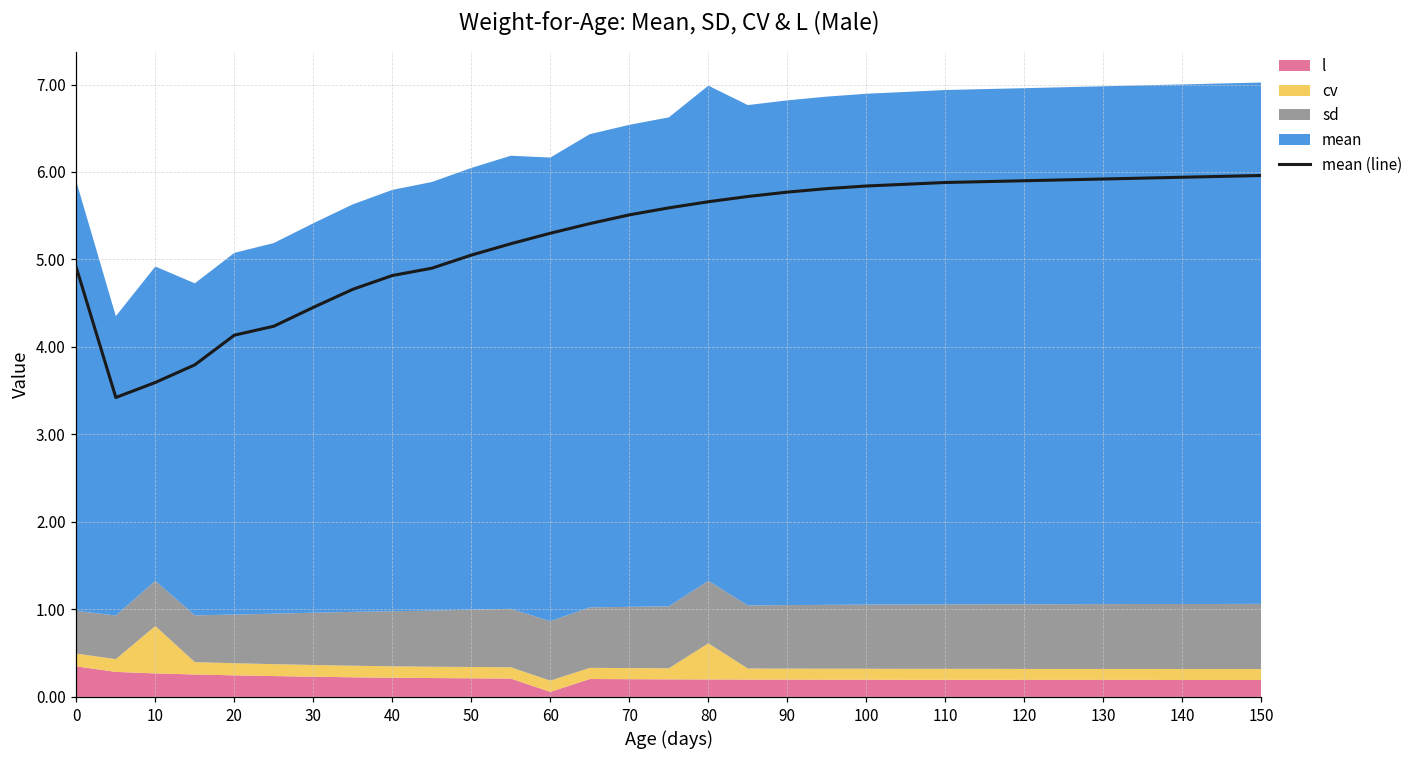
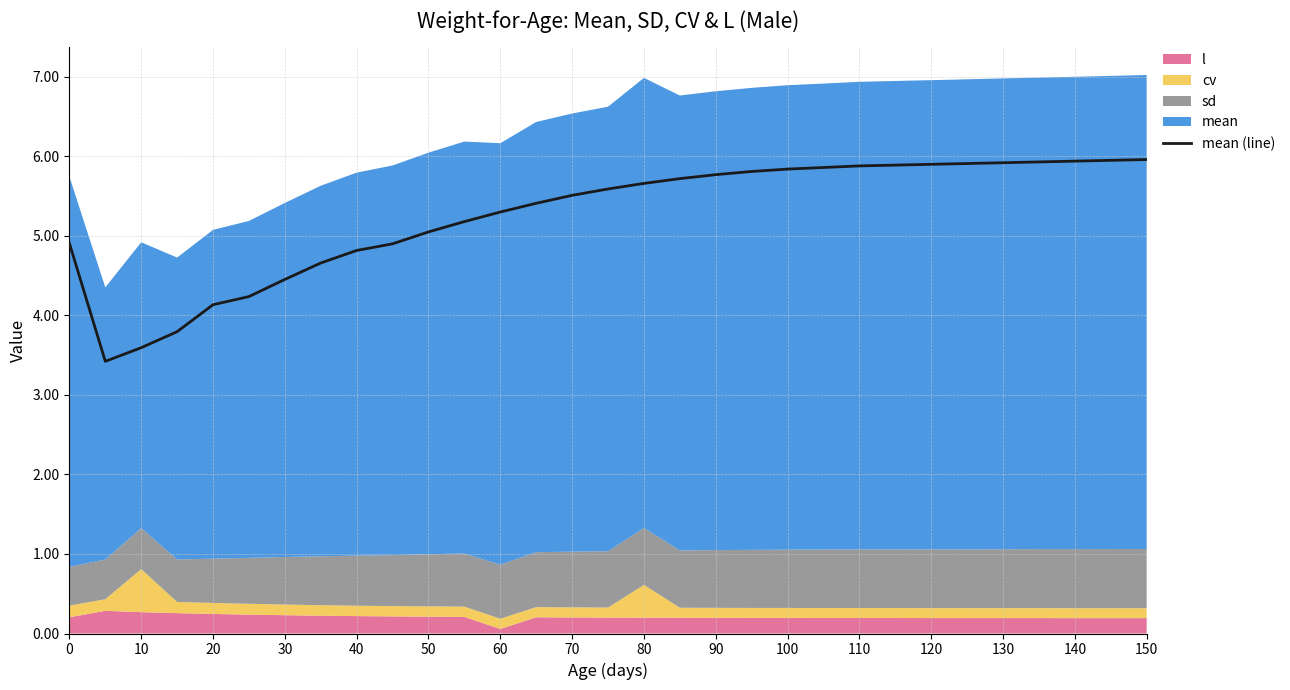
  {
    "l": {
-     "0": 0.3,
+     "0": 0.2,
      "10": 0.3,
      "20": 0.2,
      "30": 0.2,
      "40": 0.2,
      "50": 0.2,
      "60": 0.1,
      "70": 0.2,
      "80": 0.2,
      "90": 0.2,
      "100": 0.2,
      "110": 0.2,
      "120": 0.2,
      "130": 0.2,
      "140": 0.2,
      "150": 0.2
    },
    "mean (line)": {
      "0": 4.9,
      "10": 3.6,
      "20": 4.1,
      "30": 4.5,
      "40": 4.8,
      "50": 5.1,
      "60": 5.3,
      "70": 5.5,
      "80": 5.7,
      "90": 5.8,
      "100": 5.8,
      "110": 5.9,
      "120": 5.9,
      "130": 5.9,
      "140": 5.9,
      "150": 6.0
    },
    "cv": {
      "0": 0.1,
      "10": 0.5,
      "20": 0.1,
      "30": 0.1,
      "40": 0.1,
      "50": 0.1,
      "60": 0.1,
      "70": 0.1,
      "80": 0.4,
      "90": 0.1,
      "100": 0.1,
      "110": 0.1,
      "120": 0.1,
      "130": 0.1,
      "140": 0.1,
      "150": 0.1
    },
    "sd": {
      "0": 0.5,
      "10": 0.5,
      "20": 0.6,
      "30": 0.6,
      "40": 0.6,
      "50": 0.7,
      "60": 0.7,
      "70": 0.7,
      "80": 0.7,
      "90": 0.7,
      "100": 0.7,
      "110": 0.7,
      "120": 0.7,
      "130": 0.7,
      "140": 0.7,
      "150": 0.7
    },
    "mean": {
      "0": 4.9,
      "10": 3.6,
      "20": 4.1,
      "30": 4.5,
      "40": 4.8,
      "50": 5.1,
      "60": 5.3,
      "70": 5.5,
      "80": 5.7,
      "90": 5.8,
      "100": 5.8,
      "110": 5.9,
      "120": 5.9,
      "130": 5.9,
      "140": 5.9,
      "150": 6.0
    }
  }
